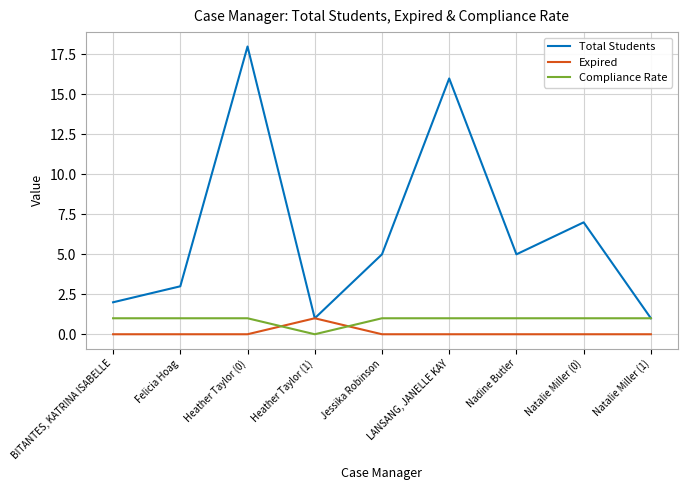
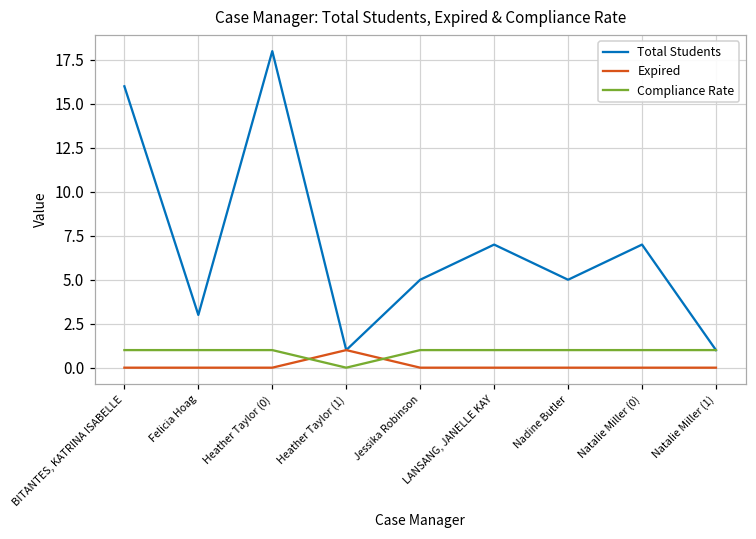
  {
    "Total Students": {
-     "BITANTES, KATRINA ISABELLE": 2,
+     "BITANTES, KATRINA ISABELLE": 16,
      "Felicia Hoag": 3,
      "Heather Taylor (0)": 18,
      "Jessika Robinson": 5,
-     "LANSANG, JANELLE KAY": 16,
+     "LANSANG, JANELLE KAY": 7,
      "Nadine Butler": 5,
      "Natalie Miller (0)": 7
    },
    "Expired": {
      "BITANTES, KATRINA ISABELLE": 0,
      "Felicia Hoag": 0,
      "Heather Taylor (0)": 0,
      "Jessika Robinson": 0,
      "LANSANG, JANELLE KAY": 0,
      "Nadine Butler": 0,
      "Natalie Miller (0)": 0,
      "Natalie Miller (1)": 0
    },
    "Compliance Rate": {
      "BITANTES, KATRINA ISABELLE": 1,
      "Felicia Hoag": 1,
      "Heather Taylor (0)": 1,
      "Heather Taylor (1)": 0,
      "Jessika Robinson": 1,
      "LANSANG, JANELLE KAY": 1,
      "Nadine Butler": 1,
      "Natalie Miller (0)": 1
    }
  }
